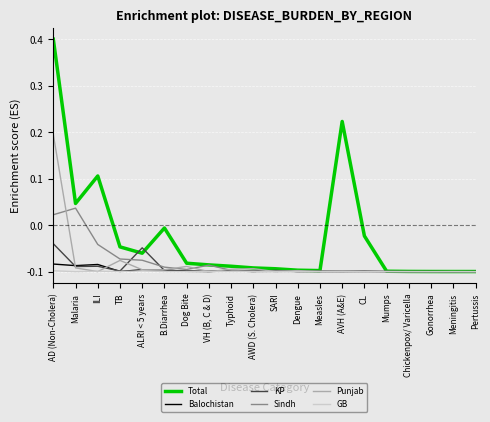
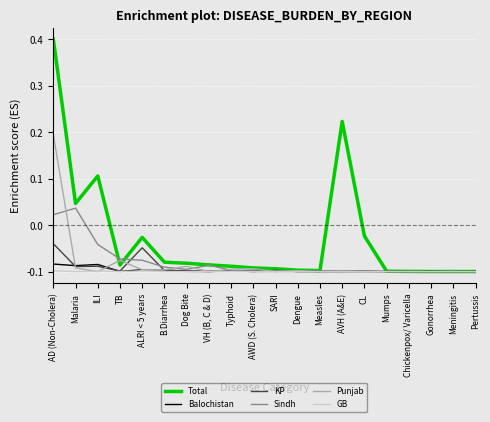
  {
    "Total": {
      "AD (Non-Cholera)": 0.40,
      "Malaria": 0.05,
      "ILI": 0.11,
-     "TB": -0.05,
-     "ALRI < 5 years": -0.06,
-     "B.Diarrhea": -0.01,
+     "TB": -0.09,
+     "ALRI < 5 years": -0.03,
+     "B.Diarrhea": -0.08,
      "Dog Bite": -0.08,
      "Typhoid": -0.09,
      "AVH (A&E)": 0.22,
      "CL": -0.02
    },
    "Balochistan": {
      "AD (Non-Cholera)": -0.08
    },
    "KP": {
      "AD (Non-Cholera)": -0.04,
      "ALRI < 5 years": -0.05
    }
  }
